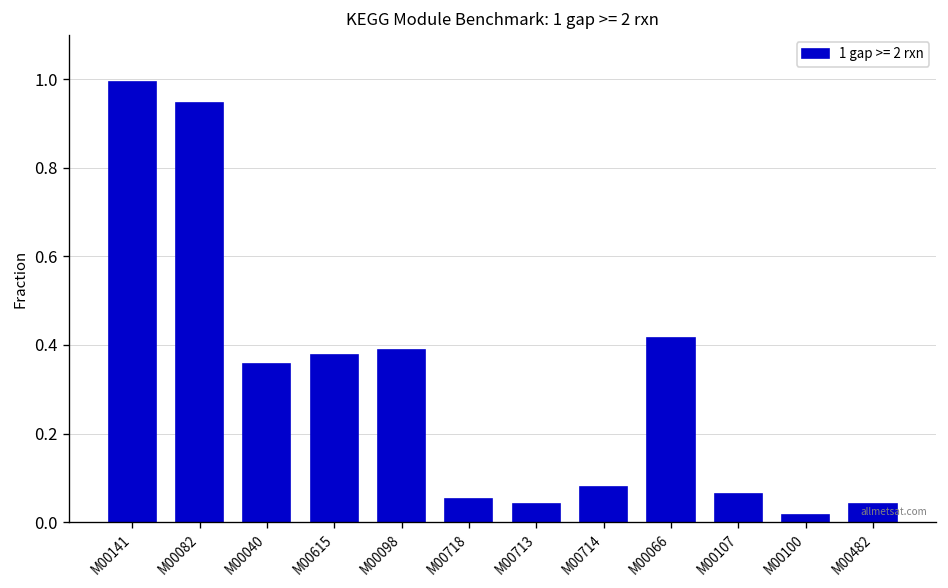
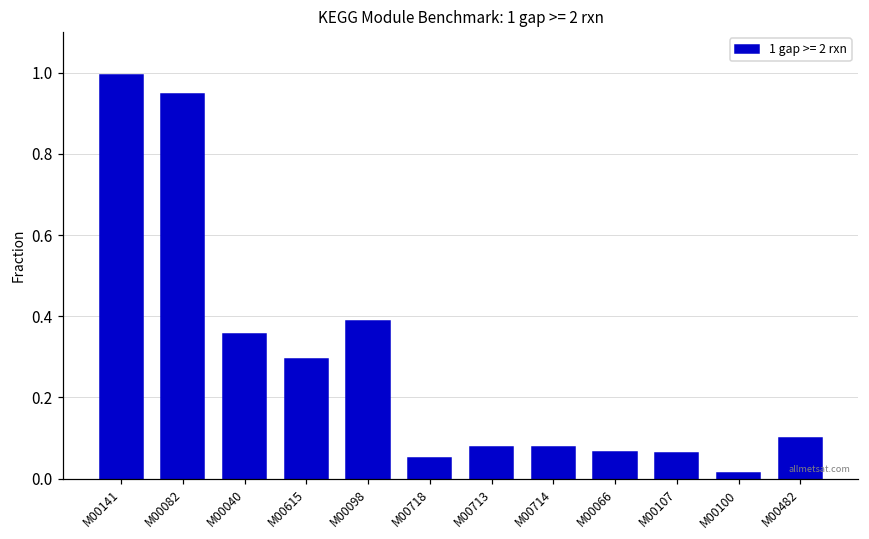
  {
    "M00141": 0.99,
    "M00082": 0.95,
    "M00040": 0.36,
-   "M00615": 0.38,
+   "M00615": 0.29,
    "M00098": 0.39,
    "M00718": 0.05,
-   "M00713": 0.04,
+   "M00713": 0.08,
    "M00714": 0.08,
-   "M00066": 0.42,
+   "M00066": 0.07,
    "M00107": 0.06,
    "M00100": 0.01,
-   "M00482": 0.04
+   "M00482": 0.10
  }
